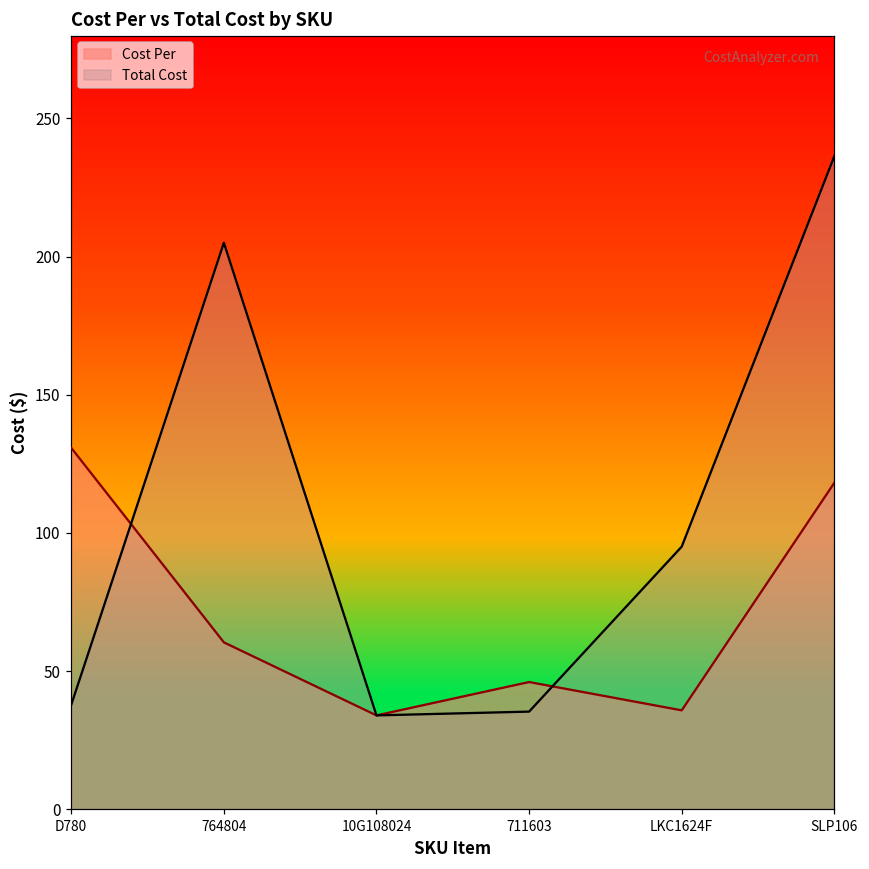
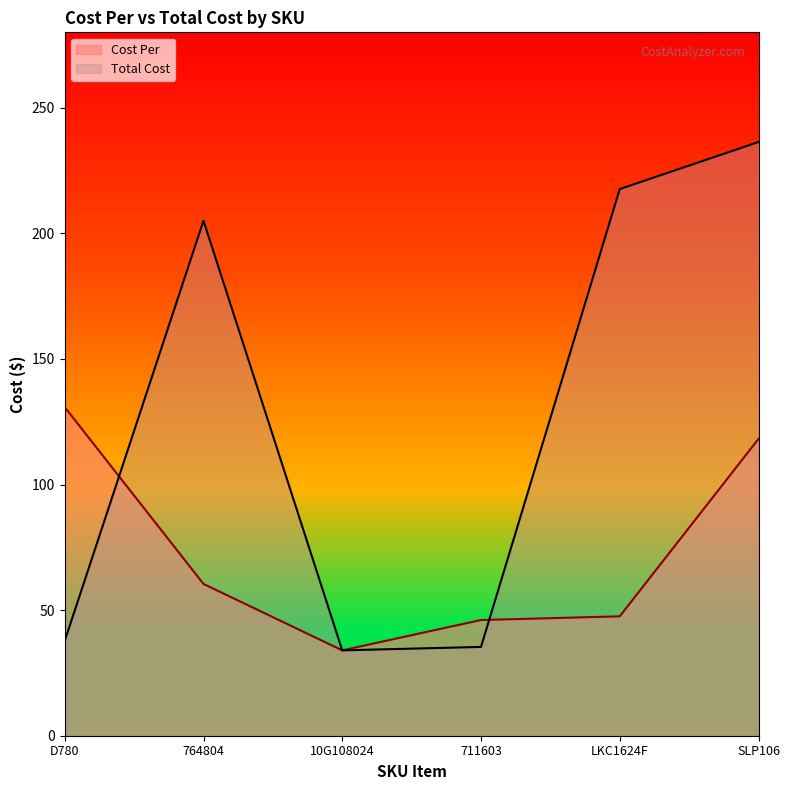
  {
    "Cost Per": {
      "D780": 131,
      "764804": 60,
      "711603": 46,
-     "LKC1624F": 36,
+     "LKC1624F": 48,
      "SLP106": 118
    },
    "Total Cost": {
      "D780": 38,
      "764804": 205,
      "711603": 35,
-     "LKC1624F": 95,
+     "LKC1624F": 218,
      "SLP106": 236
    }
  }
